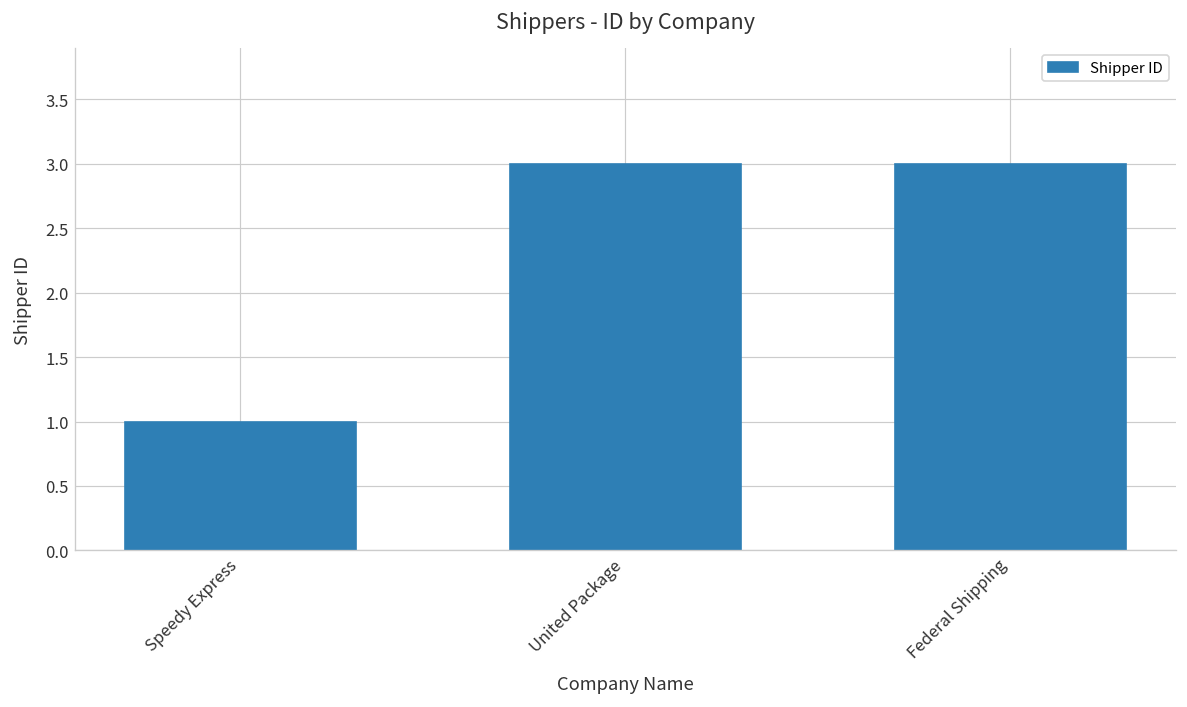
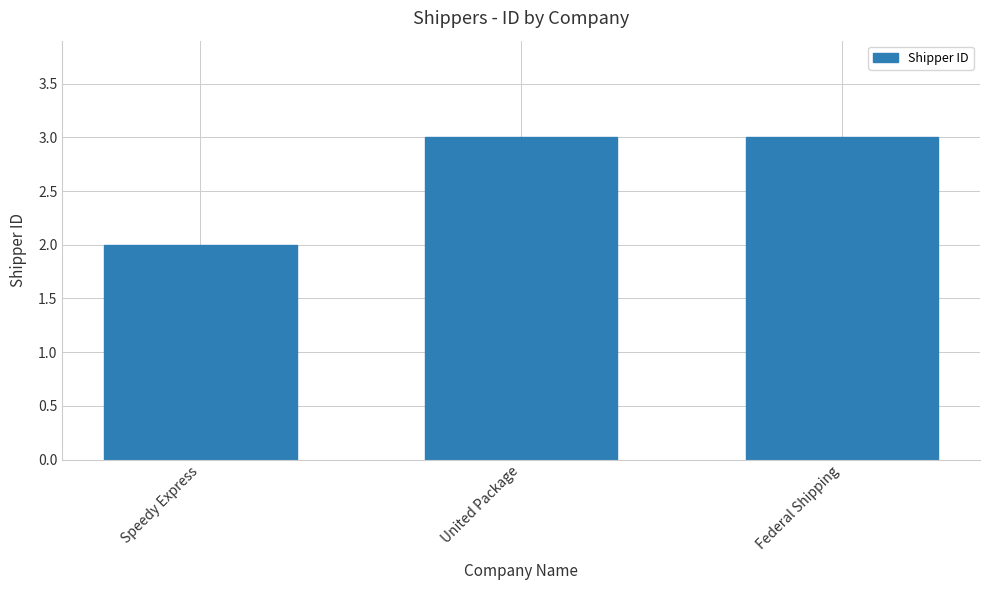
  {
-   "Speedy Express": 1,
+   "Speedy Express": 2,
    "United Package": 3,
    "Federal Shipping": 3
  }
